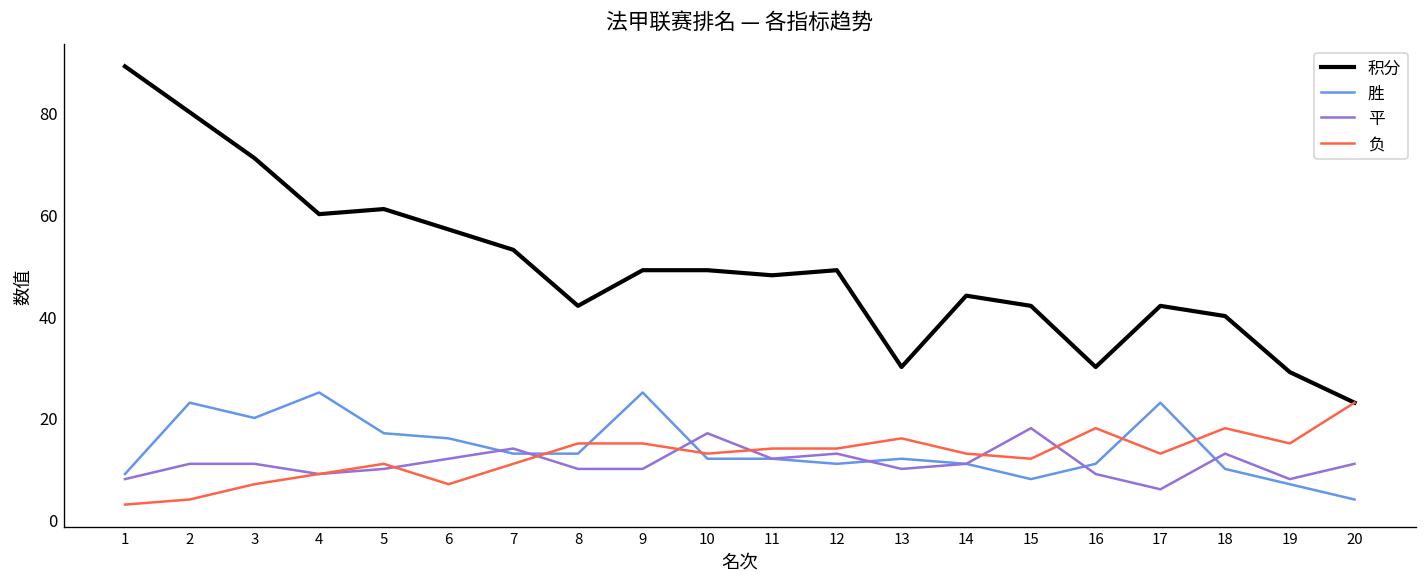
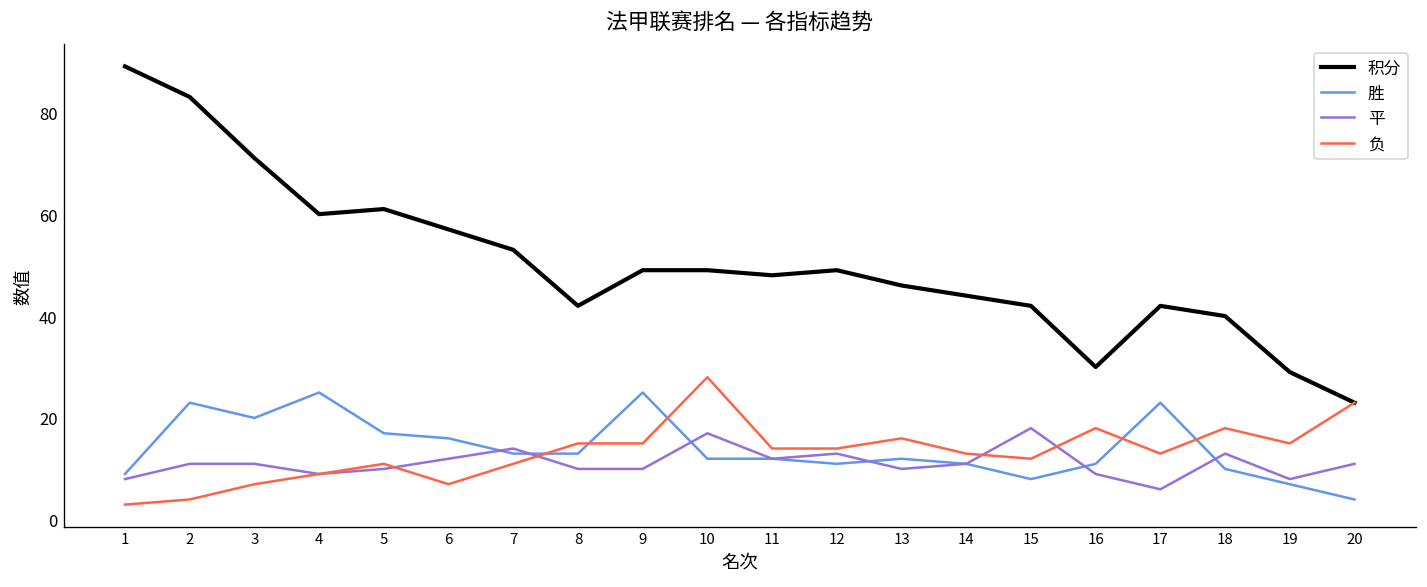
  {
    "积分": {
      "1": 89,
-     "2": 80,
+     "2": 83,
      "3": 71,
      "4": 60,
      "5": 61,
      "6": 57,
      "7": 53,
      "8": 42,
      "9": 49,
      "10": 49,
      "11": 48,
      "12": 49,
-     "13": 30,
+     "13": 46,
      "14": 44,
      "15": 42,
      "16": 30,
      "17": 42,
      "18": 40,
      "19": 29
    },
    "胜": {
      "1": 9,
      "2": 23,
      "3": 20,
      "4": 25,
      "5": 17,
      "6": 16,
      "7": 13,
      "8": 13,
      "9": 25,
      "10": 12,
      "12": 11,
      "13": 12,
      "15": 8,
      "16": 11,
      "17": 23,
      "18": 10,
      "19": 7,
      "20": 4
    },
    "平": {
      "1": 8,
      "2": 11,
      "3": 11,
      "5": 10,
      "6": 12,
      "7": 14,
      "8": 10,
      "9": 10,
      "10": 17,
      "12": 13,
      "13": 10,
      "15": 18,
      "16": 9,
      "17": 6,
      "18": 13,
      "19": 8,
      "20": 11
    },
    "负": {
      "1": 3,
      "2": 4,
      "3": 7,
      "5": 11,
      "6": 7,
      "7": 11,
      "8": 15,
      "9": 15,
-     "10": 13,
+     "10": 28,
      "11": 14,
      "12": 14,
      "13": 16,
      "14": 13,
      "15": 12,
      "16": 18,
      "17": 13,
      "18": 18,
      "19": 15
    }
  }
